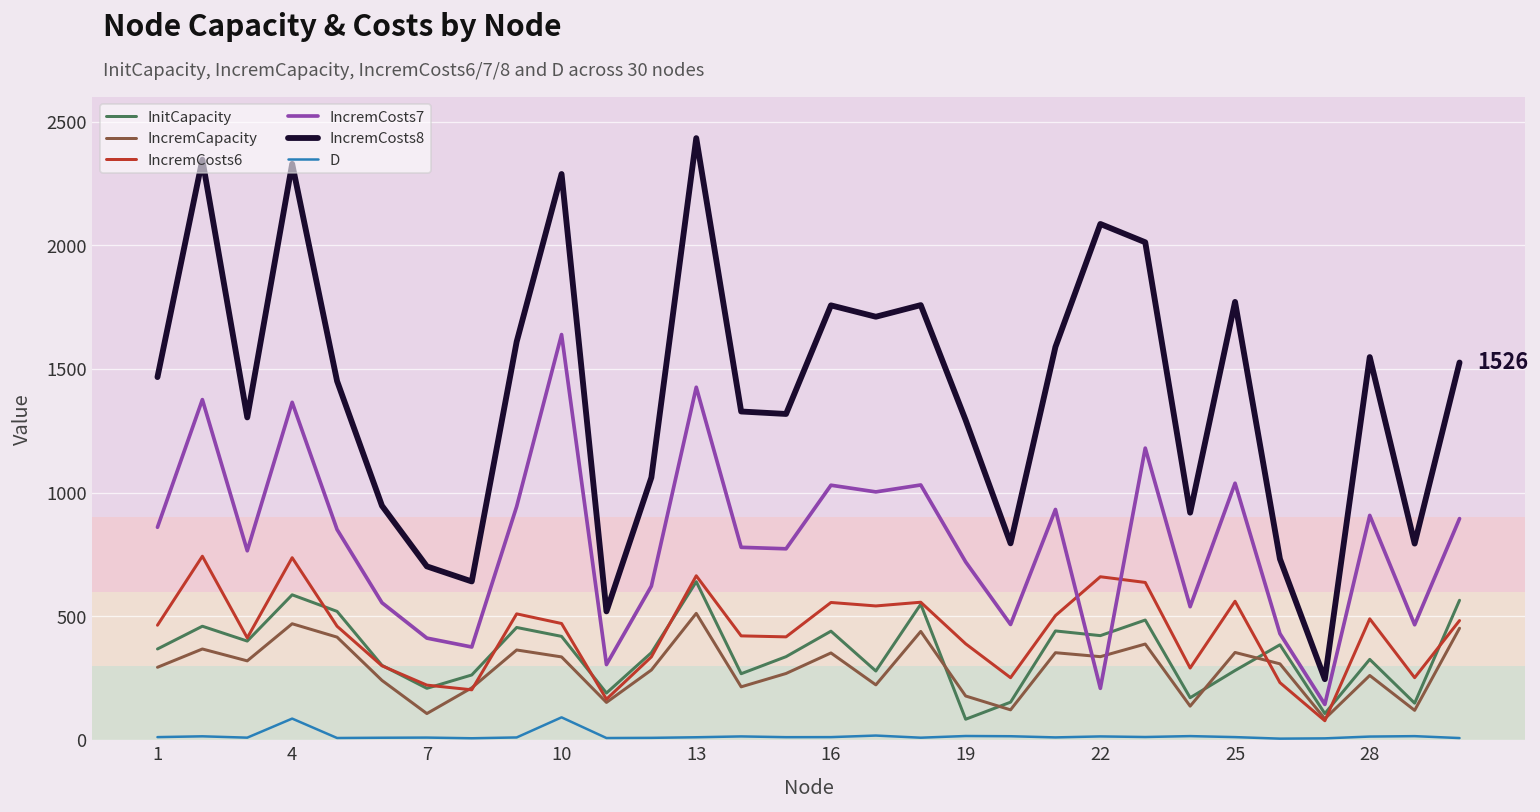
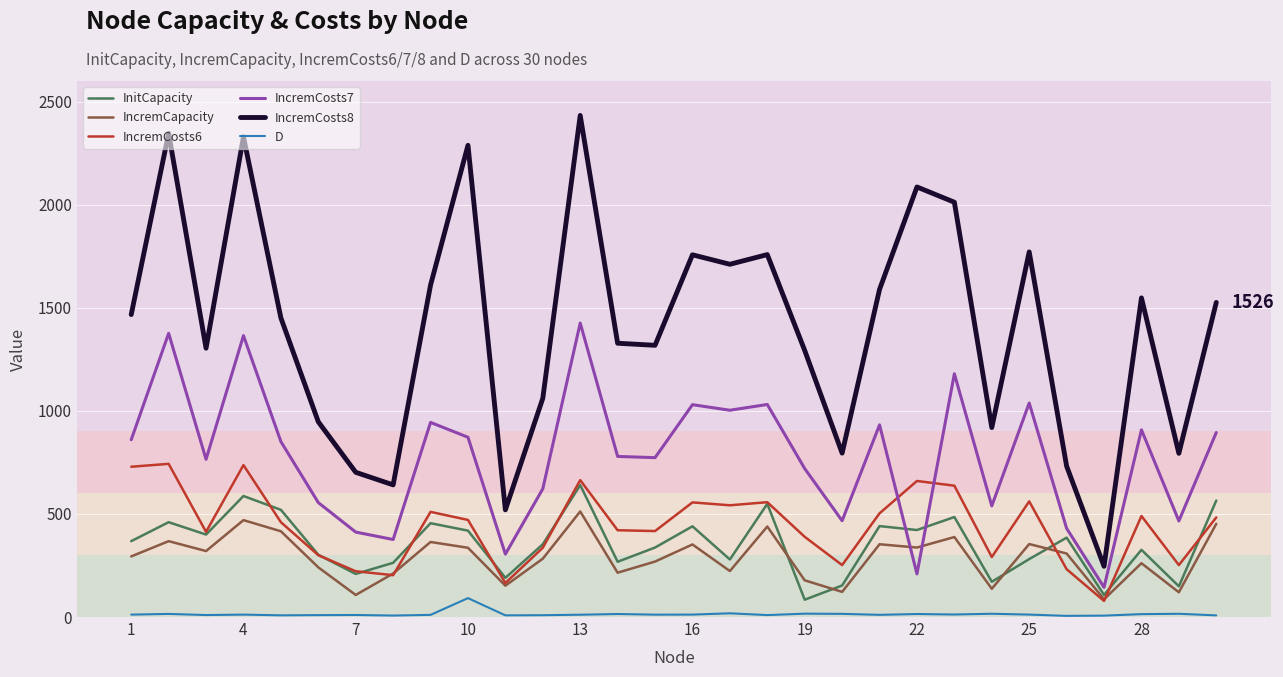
  {
    "InitCapacity": {
      "1": 370,
      "4": 590,
      "7": 210,
      "10": 420,
      "13": 640,
      "16": 440,
      "19": 80,
      "22": 420,
      "25": 280,
      "28": 330
    },
    "IncremCapacity": {
      "1": 290,
      "4": 470,
      "7": 110,
      "10": 340,
      "13": 510,
      "16": 350,
      "19": 180,
      "22": 340,
      "25": 350,
      "28": 260
    },
    "IncremCosts6": {
-     "1": 460,
+     "1": 730,
      "4": 740,
      "7": 220,
      "10": 470,
      "13": 660,
      "16": 560,
      "19": 390,
      "22": 660,
      "25": 560,
      "28": 490
    },
    "IncremCosts7": {
      "1": 860,
      "4": 1370,
      "7": 410,
-     "10": 1640,
+     "10": 870,
      "13": 1430,
      "16": 1030,
      "19": 720,
      "22": 210,
      "25": 1040,
      "28": 910
    },
    "IncremCosts8": {
      "1": 1470,
      "7": 700,
      "10": 2290,
      "13": 2430,
      "16": 1760,
      "19": 1290,
      "22": 2090,
      "25": 1770,
      "28": 1550
    },
    "D": {
      "1": 10,
-     "4": 90,
+     "4": 10,
      "7": 10,
      "10": 90,
      "13": 10,
      "16": 10,
      "19": 20,
      "22": 10,
      "25": 10,
      "28": 10
    }
  }
